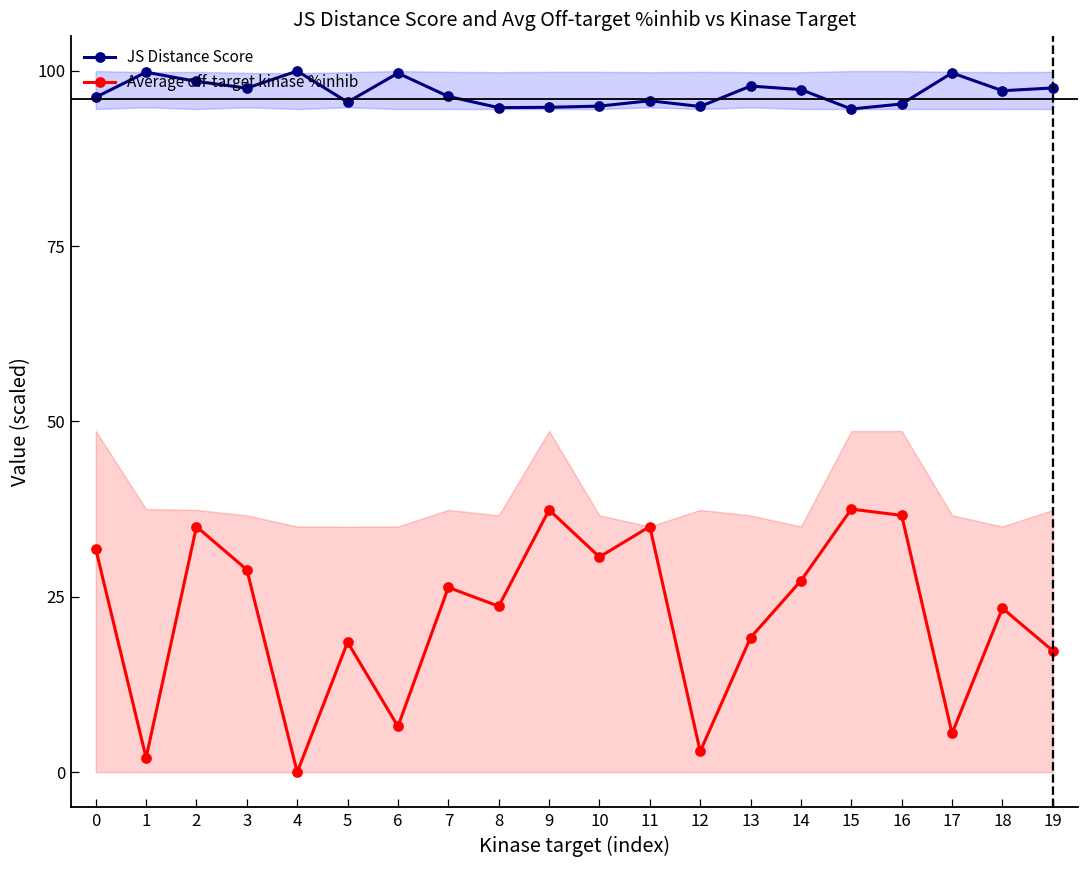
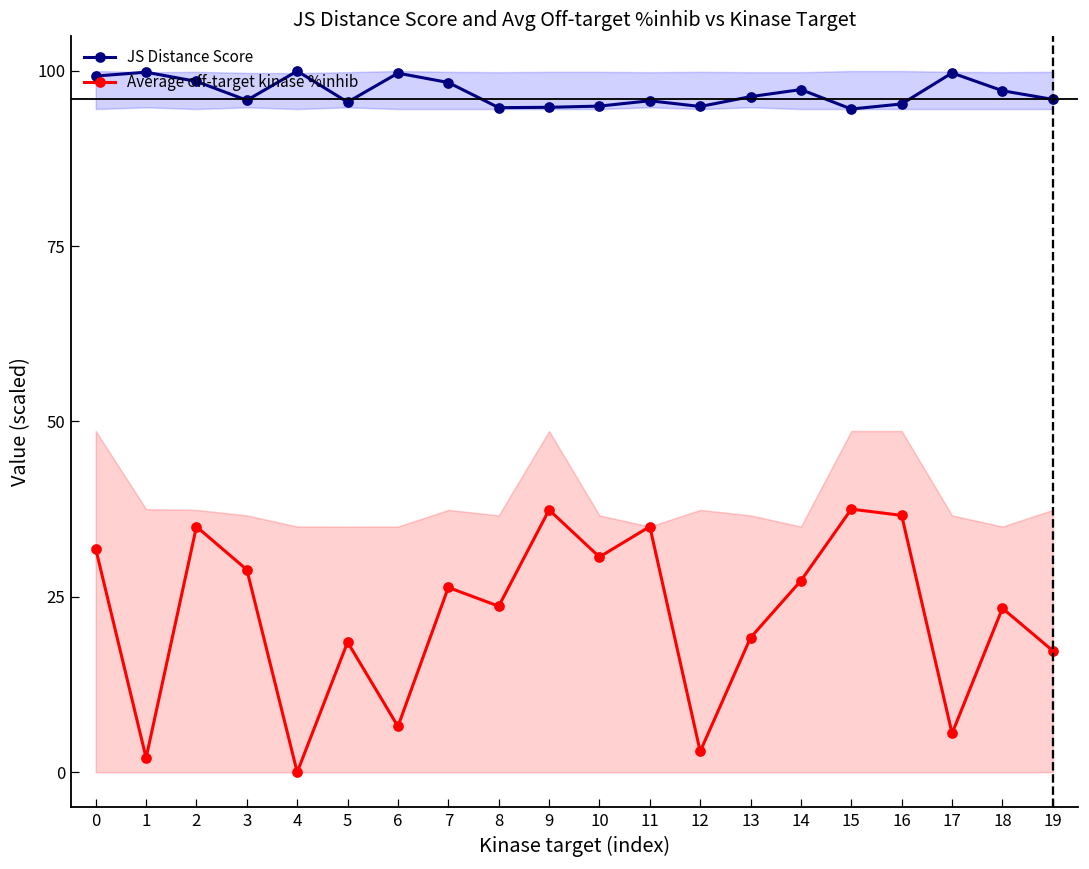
  {
    "JS Distance Score": {
-     "0": 96,
+     "0": 99,
      "2": 98,
-     "3": 98,
+     "3": 96,
      "5": 96,
-     "7": 96,
+     "7": 98,
      "8": 95,
      "9": 95,
      "10": 95,
      "11": 96,
      "12": 95,
-     "13": 98,
+     "13": 96,
      "14": 97,
      "15": 95,
      "16": 95,
      "18": 97,
-     "19": 98
+     "19": 96
    }
  }
